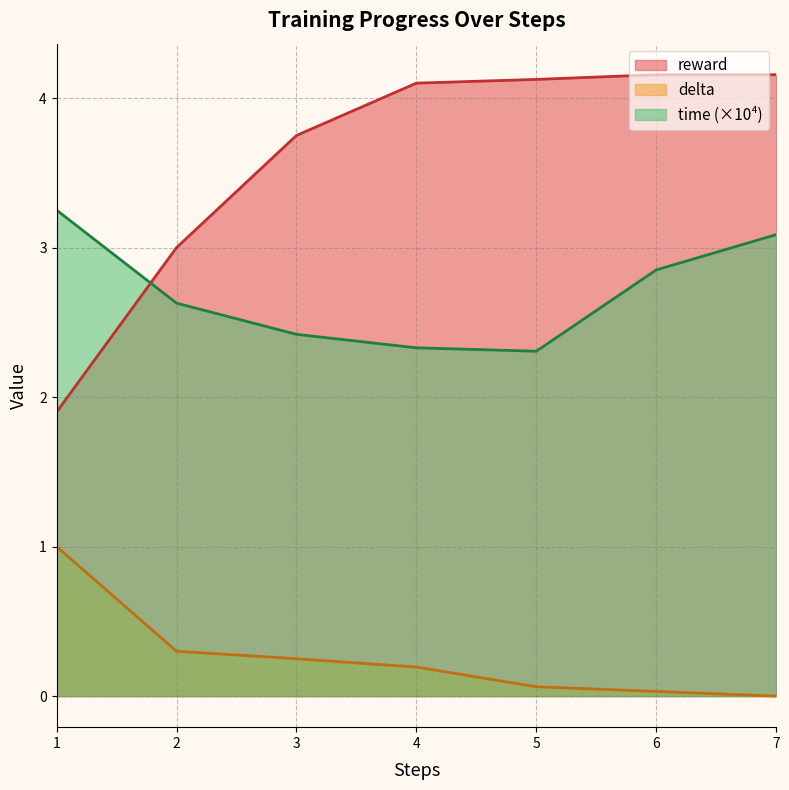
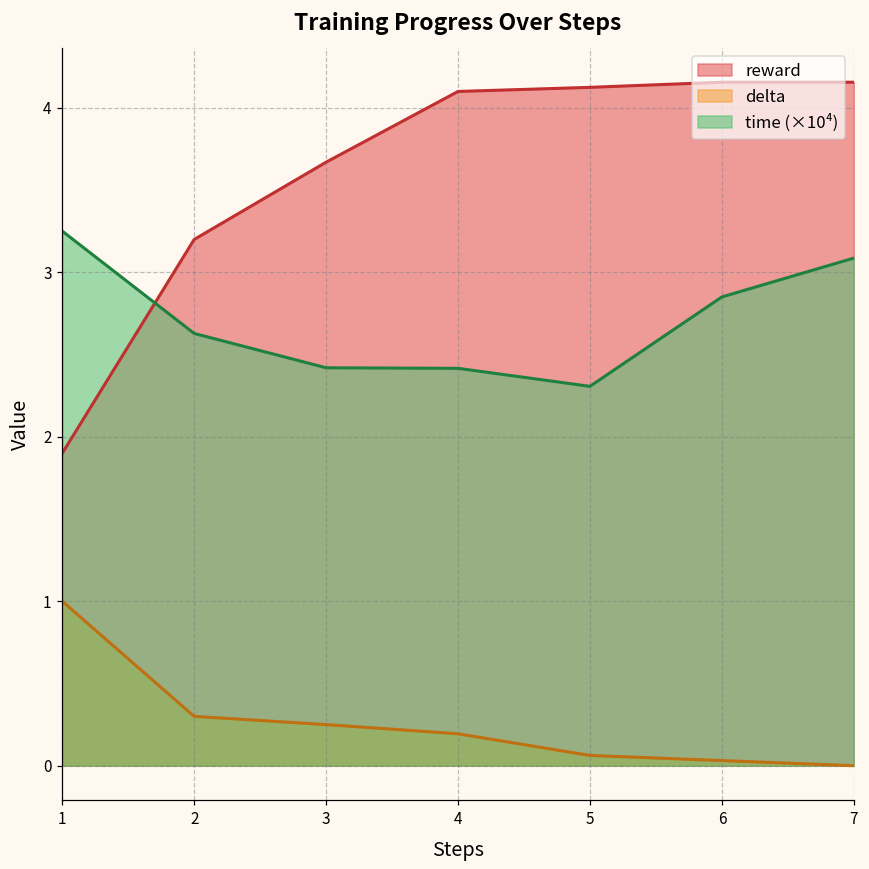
  {
    "reward": {
      "1": 1.90,
-     "2": 3.0,
-     "3": 3.75,
+     "2": 3.2,
+     "3": 3.67,
      "4": 4.10,
      "5": 4.13,
      "7": 4.16
    },
    "delta": {
      "1": 1.00,
      "2": 0.30,
      "3": 0.25,
      "4": 0.19,
      "5": 0.06,
      "6": 0.03,
      "7": 0.00
    },
    "time (×10⁴)": {
      "1": 3.25,
      "2": 2.63,
      "3": 2.42,
-     "4": 2.33,
+     "4": 2.42,
      "5": 2.31,
      "6": 2.85,
      "7": 3.09
    }
  }
